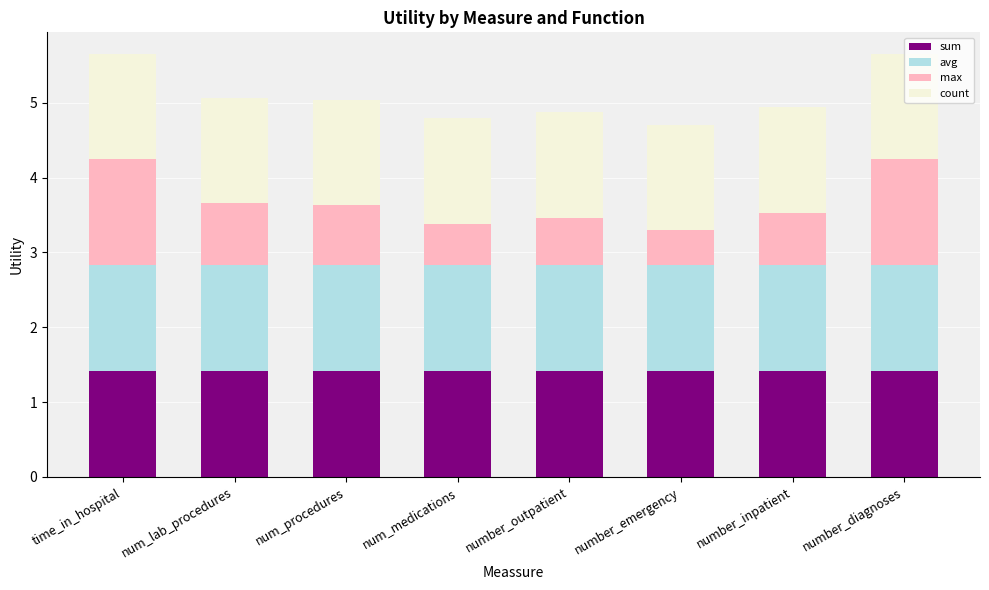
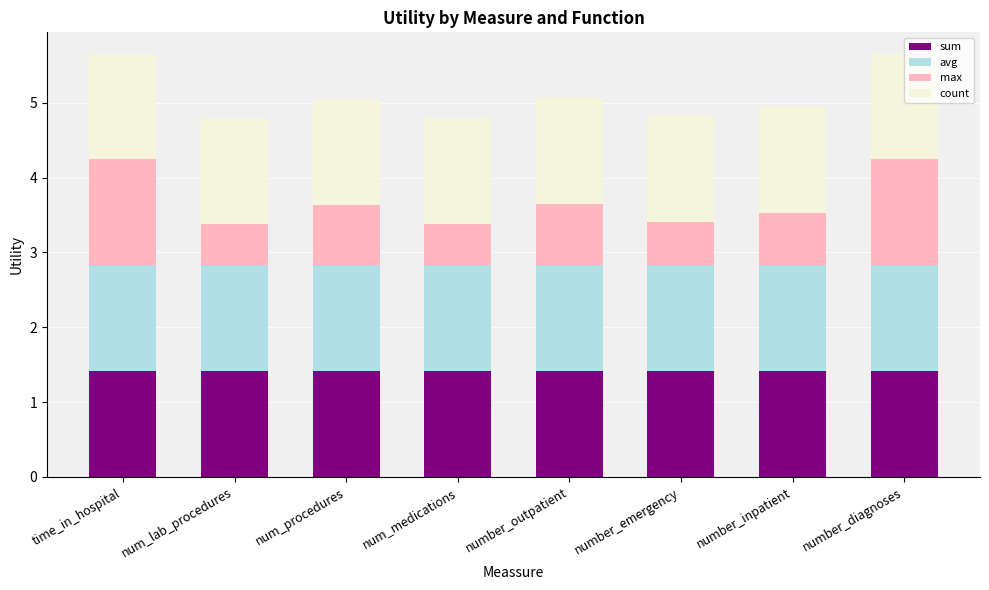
  {
    "sum": {
      "time_in_hospital": 1.4,
      "num_lab_procedures": 1.4,
      "num_procedures": 1.4,
      "num_medications": 1.4,
      "number_outpatient": 1.4,
      "number_emergency": 1.4,
      "number_inpatient": 1.4,
      "number_diagnoses": 1.4
    },
    "avg": {
      "time_in_hospital": 1.4,
      "num_lab_procedures": 1.4,
      "num_procedures": 1.4,
      "num_medications": 1.4,
      "number_outpatient": 1.4,
      "number_emergency": 1.4,
      "number_inpatient": 1.4,
      "number_diagnoses": 1.4
    },
    "max": {
      "time_in_hospital": 1.4,
-     "num_lab_procedures": 0.8,
+     "num_lab_procedures": 0.6,
      "num_procedures": 0.8,
      "num_medications": 0.6,
-     "number_outpatient": 0.6,
-     "number_emergency": 0.5,
+     "number_outpatient": 0.8,
+     "number_emergency": 0.6,
      "number_inpatient": 0.7,
      "number_diagnoses": 1.4
    },
    "count": {
      "time_in_hospital": 1.4,
      "num_lab_procedures": 1.4,
      "num_procedures": 1.4,
      "num_medications": 1.4,
      "number_outpatient": 1.4,
      "number_emergency": 1.4,
      "number_inpatient": 1.4,
      "number_diagnoses": 1.4
    }
  }
